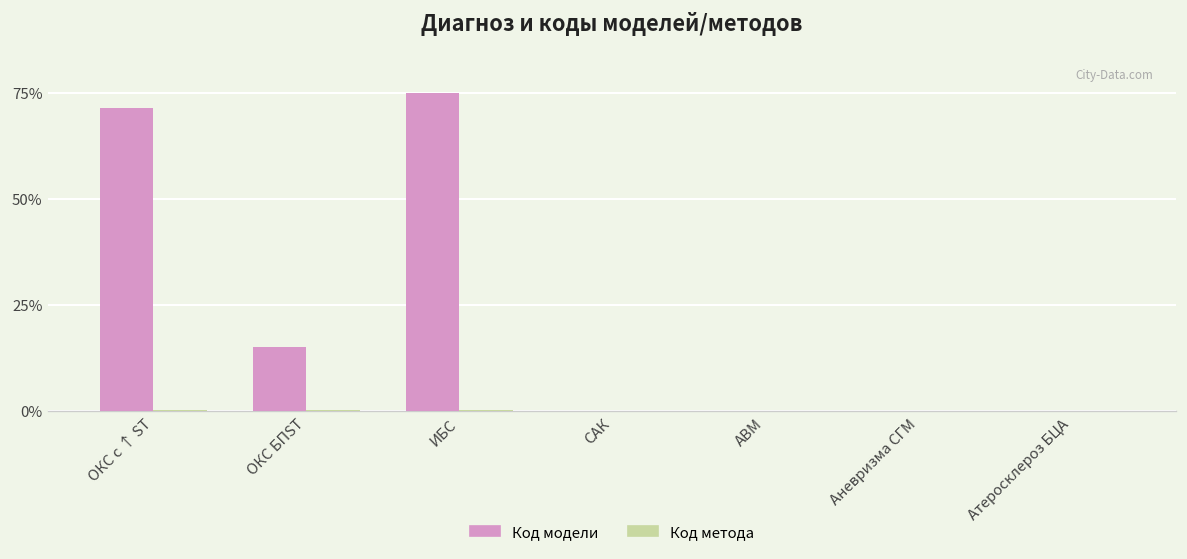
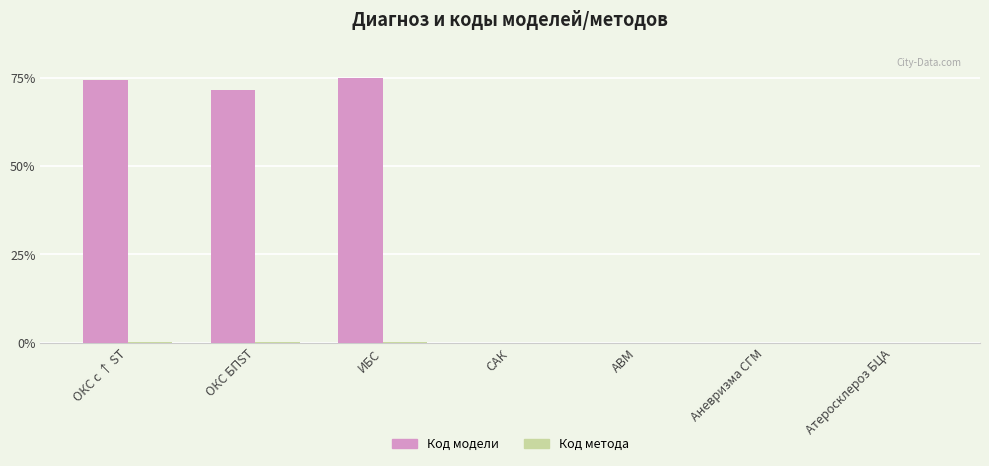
  {
    "Код модели": {
-     "ОКС с ↑ ST": "71%",
-     "ОКС БПST": "15%",
+     "ОКС с ↑ ST": "74%",
+     "ОКС БПST": "71%",
      "ИБС": "75%",
      "САК": "0%",
      "АВМ": "0%",
      "Аневризма СГМ": "0%",
      "Атеросклероз БЦА": "0%"
    },
    "Код метода": {
      "САК": "0%",
      "АВМ": "0%",
      "Аневризма СГМ": "0%",
      "Атеросклероз БЦА": "0%"
    }
  }
